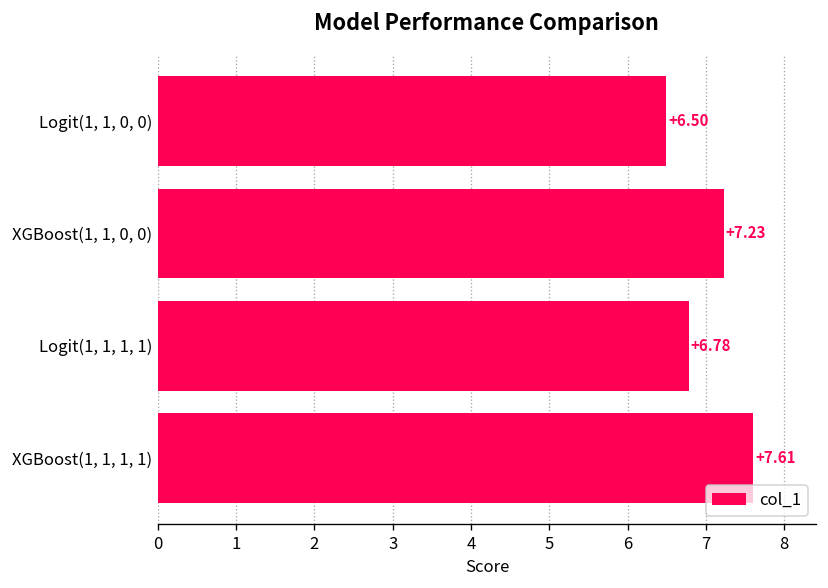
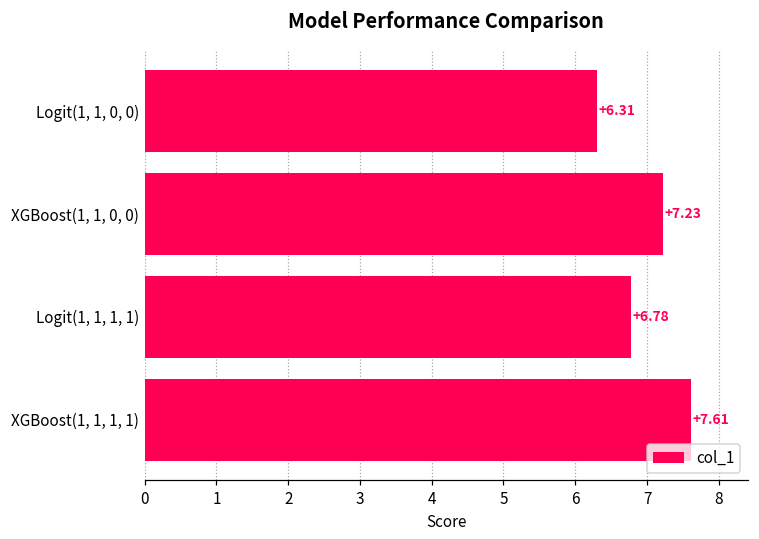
  {
-   "Logit(1, 1, 0, 0)": "+6.50",
+   "Logit(1, 1, 0, 0)": "+6.31",
    "XGBoost(1, 1, 0, 0)": "+7.23",
    "Logit(1, 1, 1, 1)": "+6.78",
    "XGBoost(1, 1, 1, 1)": "+7.61"
  }
